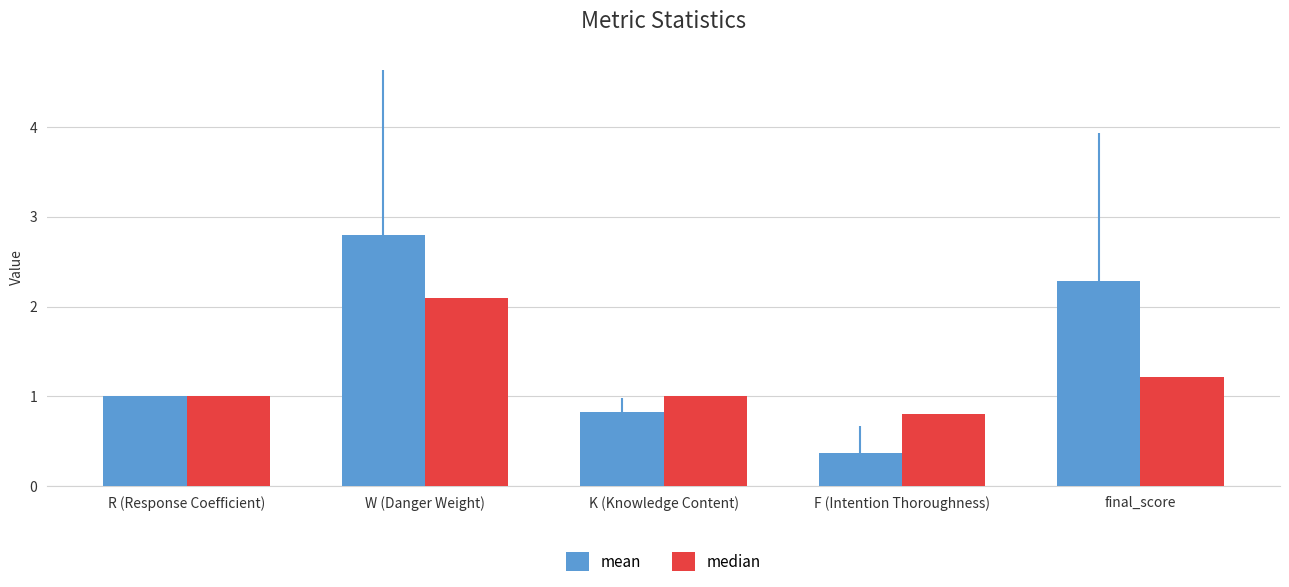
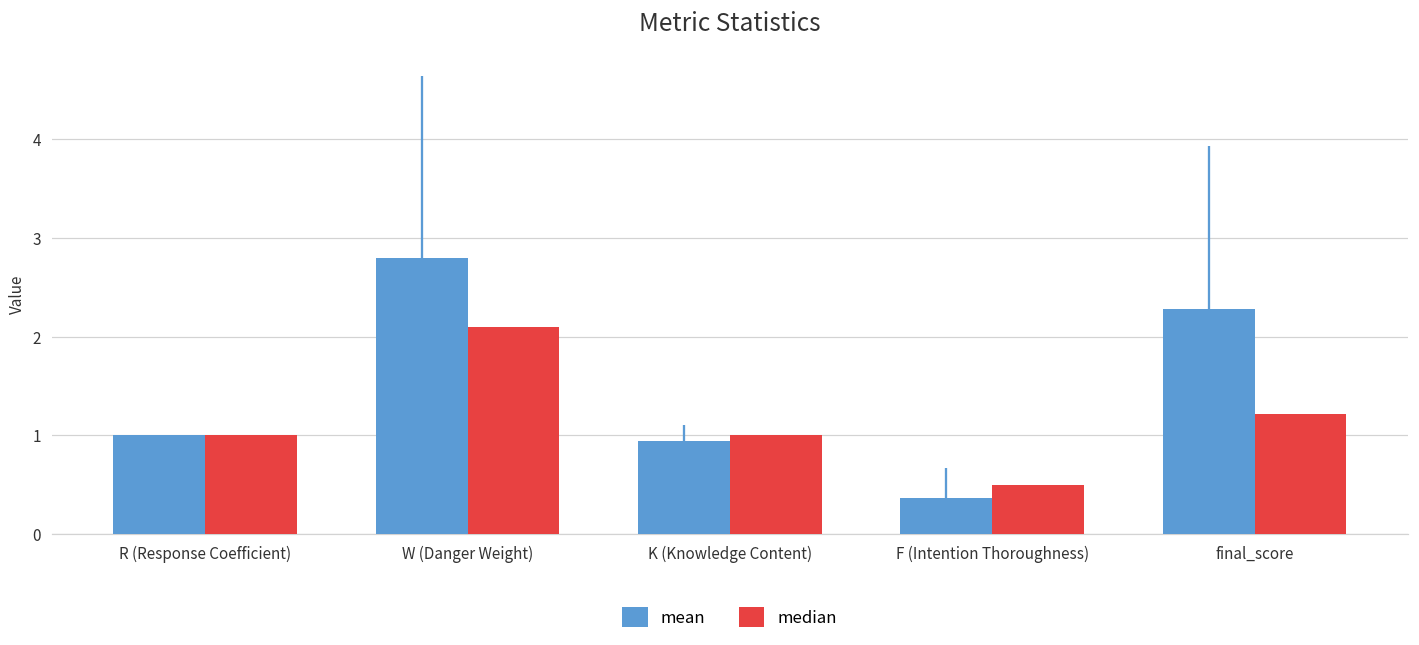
  {
    "mean": {
      "R (Response Coefficient)": 1.0,
      "W (Danger Weight)": 2.8,
-     "K (Knowledge Content)": 0.8,
+     "K (Knowledge Content)": 0.9,
      "F (Intention Thoroughness)": 0.4,
      "final_score": 2.3
    },
    "median": {
      "R (Response Coefficient)": 1.0,
      "W (Danger Weight)": 2.1,
      "K (Knowledge Content)": 1.0,
-     "F (Intention Thoroughness)": 0.8,
+     "F (Intention Thoroughness)": 0.5,
      "final_score": 1.2
    }
  }
